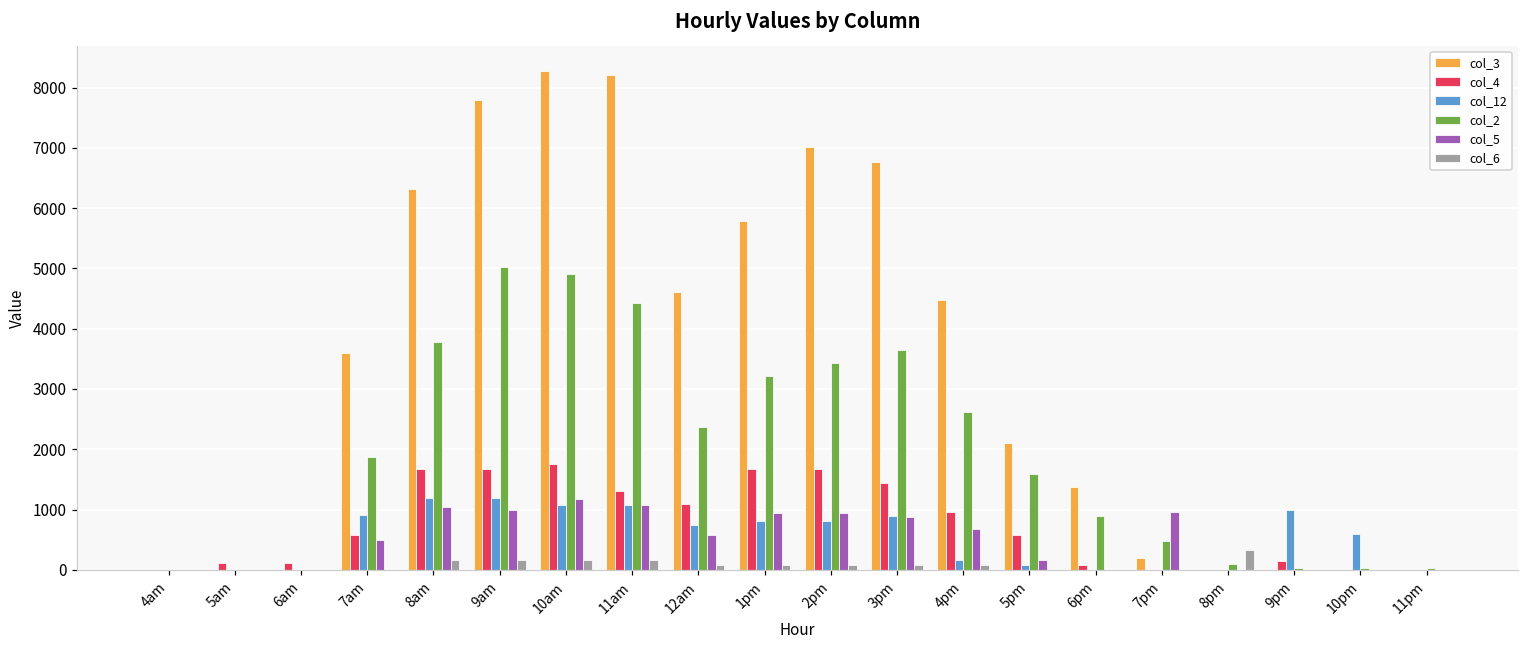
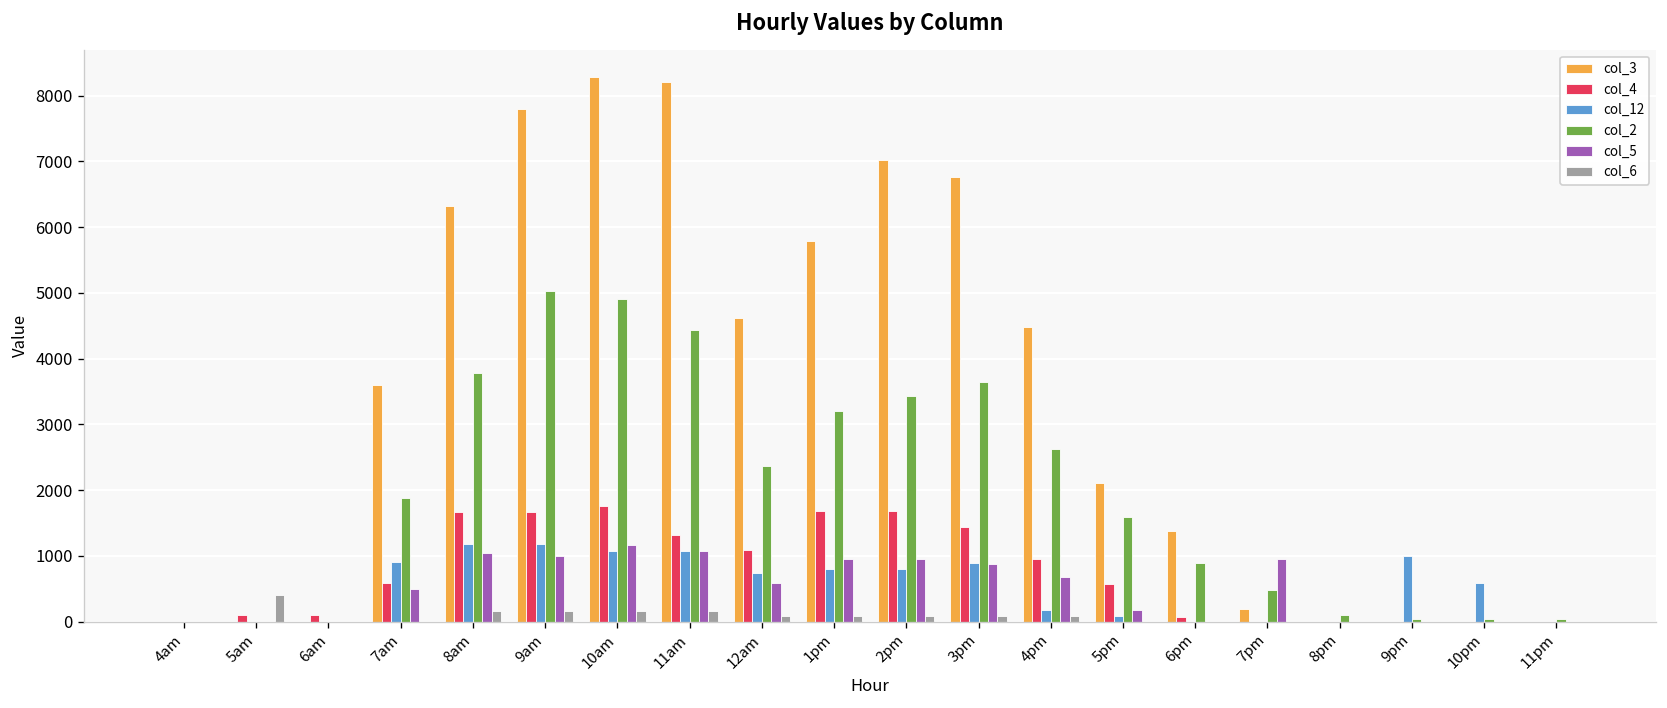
  {
    "col_3": {
      "4am": 0,
      "5am": 0,
      "6am": 0,
      "7am": 3600,
      "8am": 6300,
      "9am": 7800,
      "10am": 8300,
      "11am": 8200,
      "12am": 4600,
      "1pm": 5800,
      "2pm": 7000,
      "3pm": 6800,
      "4pm": 4500,
      "5pm": 2100,
      "6pm": 1400,
      "7pm": 200,
      "8pm": 0,
      "9pm": 0,
      "10pm": 0,
      "11pm": 0
    },
    "col_4": {
      "4am": 0,
      "5am": 100,
      "6am": 100,
      "7am": 600,
      "8am": 1700,
      "9am": 1700,
      "10am": 1800,
      "11am": 1300,
      "12am": 1100,
      "1pm": 1700,
      "2pm": 1700,
      "3pm": 1400,
      "4pm": 1000,
      "5pm": 600,
      "6pm": 100,
      "7pm": 0,
      "8pm": 0,
-     "9pm": 200,
+     "9pm": 0,
      "10pm": 0,
      "11pm": 0
    },
    "col_12": {
      "4am": 0,
      "5am": 0,
      "6am": 0,
      "7am": 900,
      "8am": 1200,
      "9am": 1200,
      "10am": 1100,
      "11am": 1100,
      "12am": 700,
      "1pm": 800,
      "2pm": 800,
      "3pm": 900,
      "4pm": 200,
      "5pm": 100,
      "6pm": 0,
      "7pm": 0,
      "8pm": 0,
      "9pm": 1000,
      "10pm": 600,
      "11pm": 0
    },
    "col_2": {
      "4am": 0,
      "5am": 0,
      "6am": 0,
      "7am": 1900,
      "8am": 3800,
      "9am": 5000,
      "10am": 4900,
      "11am": 4400,
      "12am": 2400,
      "1pm": 3200,
      "2pm": 3400,
      "3pm": 3600,
      "4pm": 2600,
      "5pm": 1600,
      "6pm": 900,
      "7pm": 500,
      "8pm": 100
    },
    "col_5": {
      "4am": 0,
      "5am": 0,
      "6am": 0,
      "7am": 500,
      "8am": 1000,
      "9am": 1000,
      "10am": 1200,
      "11am": 1100,
      "12am": 600,
      "1pm": 900,
      "2pm": 900,
      "3pm": 900,
      "4pm": 700,
      "5pm": 200,
      "6pm": 0,
      "7pm": 1000,
      "8pm": 0,
      "9pm": 0,
      "10pm": 0,
      "11pm": 0
    },
    "col_6": {
      "4am": 0,
-     "5am": 0,
+     "5am": 400,
      "6am": 0,
      "7am": 0,
      "8am": 200,
      "9am": 200,
      "10am": 200,
      "11am": 200,
      "12am": 100,
      "1pm": 100,
      "2pm": 100,
      "3pm": 100,
      "4pm": 100,
      "5pm": 0,
      "6pm": 0,
      "7pm": 0,
-     "8pm": 300,
+     "8pm": 0,
      "9pm": 0,
      "10pm": 0,
      "11pm": 0
    }
  }
